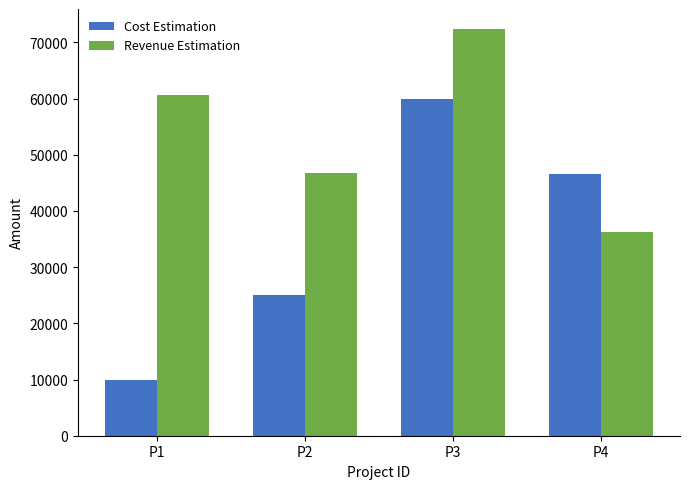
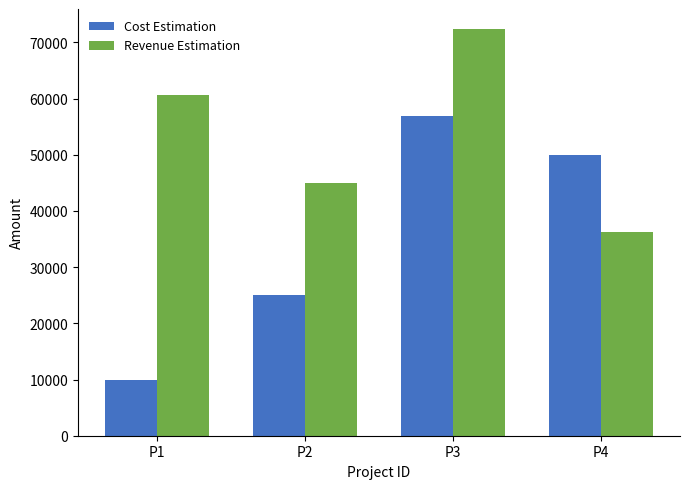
  {
    "Cost Estimation": {
      "P1": 10000,
      "P2": 25000,
-     "P3": 60000,
-     "P4": 47000
+     "P3": 57000,
+     "P4": 50000
    },
    "Revenue Estimation": {
      "P1": 61000,
-     "P2": 47000,
+     "P2": 45000,
      "P3": 72000,
      "P4": 36000
    }
  }
